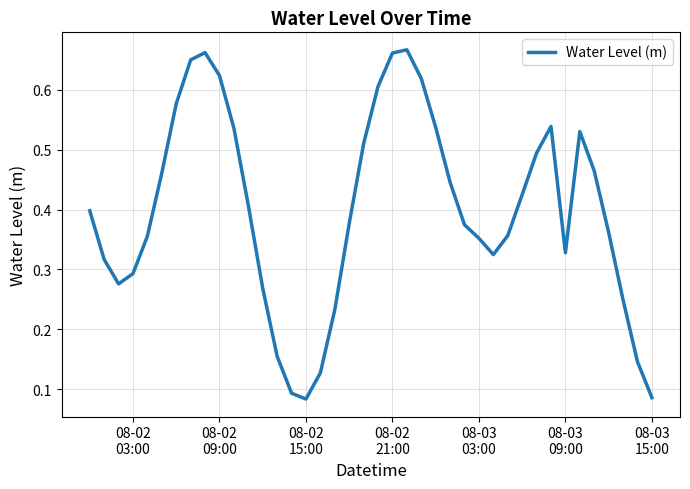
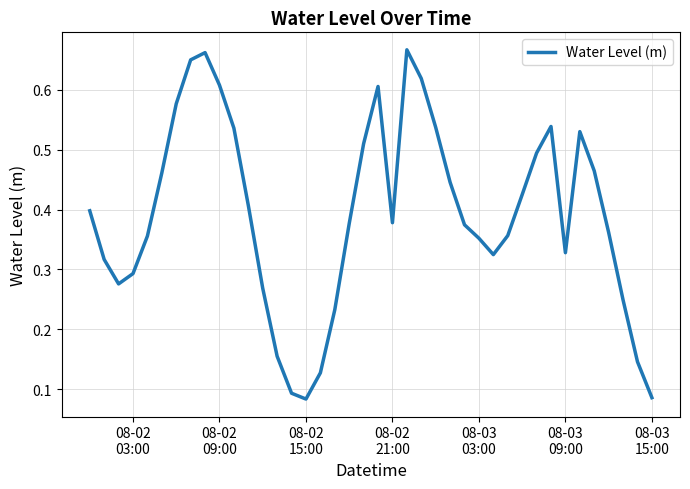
  {
    "08-02 03:00": 0.29,
-   "08-02 09:00": 0.62,
+   "08-02 09:00": 0.61,
    "08-02 15:00": 0.08,
-   "08-02 21:00": 0.66,
+   "08-02 21:00": 0.38,
    "08-03 03:00": 0.35,
    "08-03 09:00": 0.33,
    "08-03 15:00": 0.09
  }
